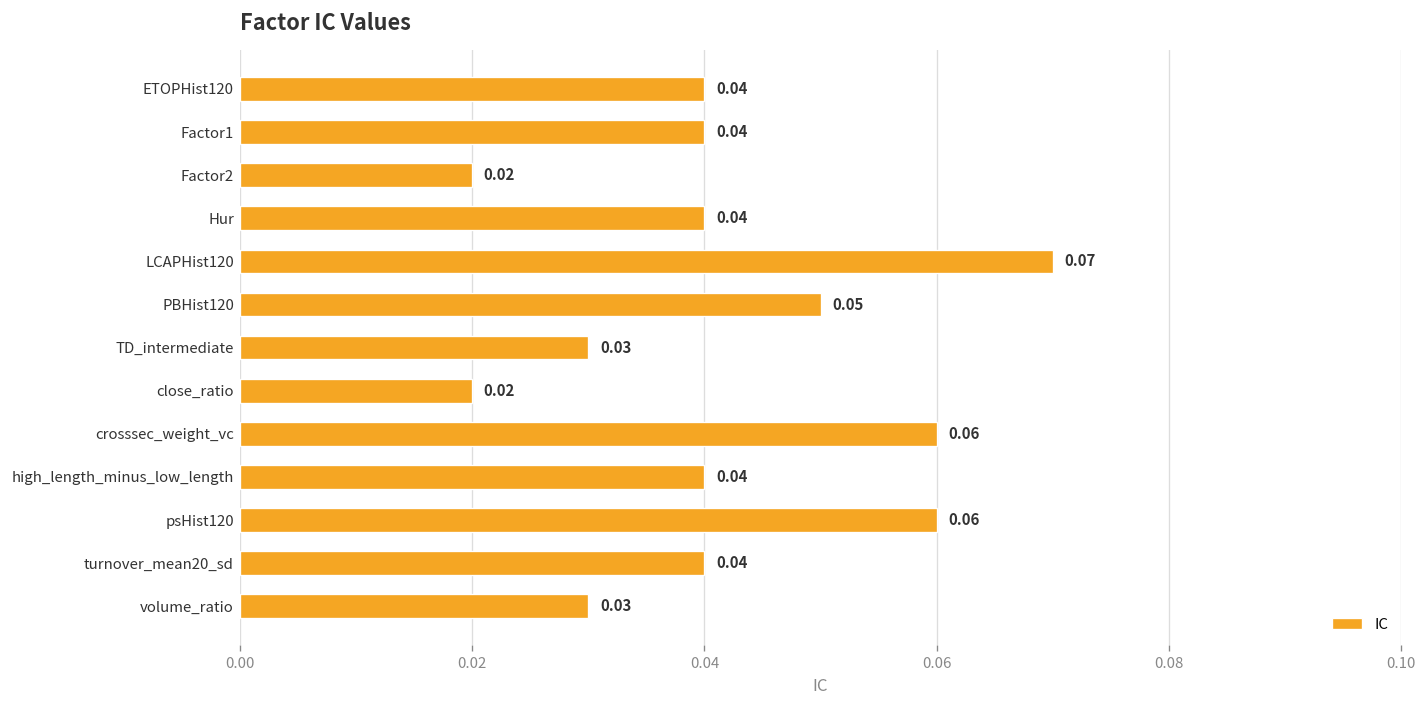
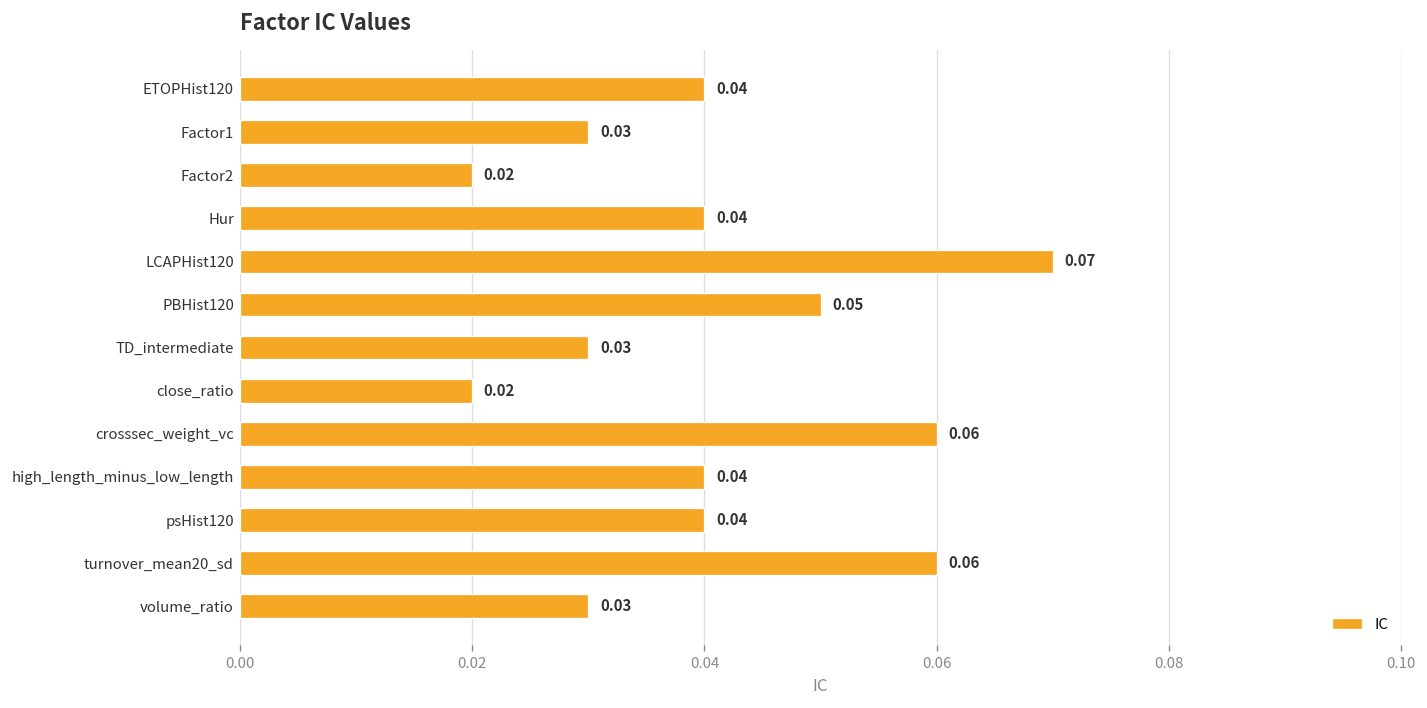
  {
    "ETOPHist120": 0.04,
-   "Factor1": 0.04,
+   "Factor1": 0.03,
    "Factor2": 0.02,
    "Hur": 0.04,
    "LCAPHist120": 0.07,
    "PBHist120": 0.05,
    "TD_intermediate": 0.03,
    "close_ratio": 0.02,
    "crosssec_weight_vc": 0.06,
    "high_length_minus_low_length": 0.04,
-   "psHist120": 0.06,
-   "turnover_mean20_sd": 0.04,
+   "psHist120": 0.04,
+   "turnover_mean20_sd": 0.06,
    "volume_ratio": 0.03
  }
